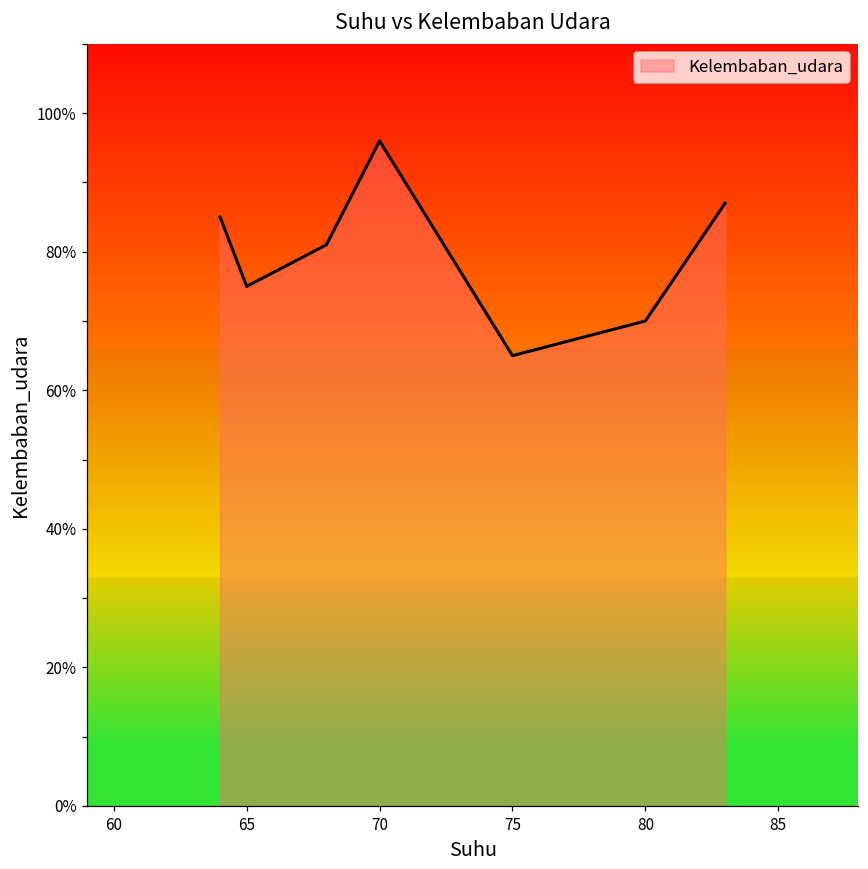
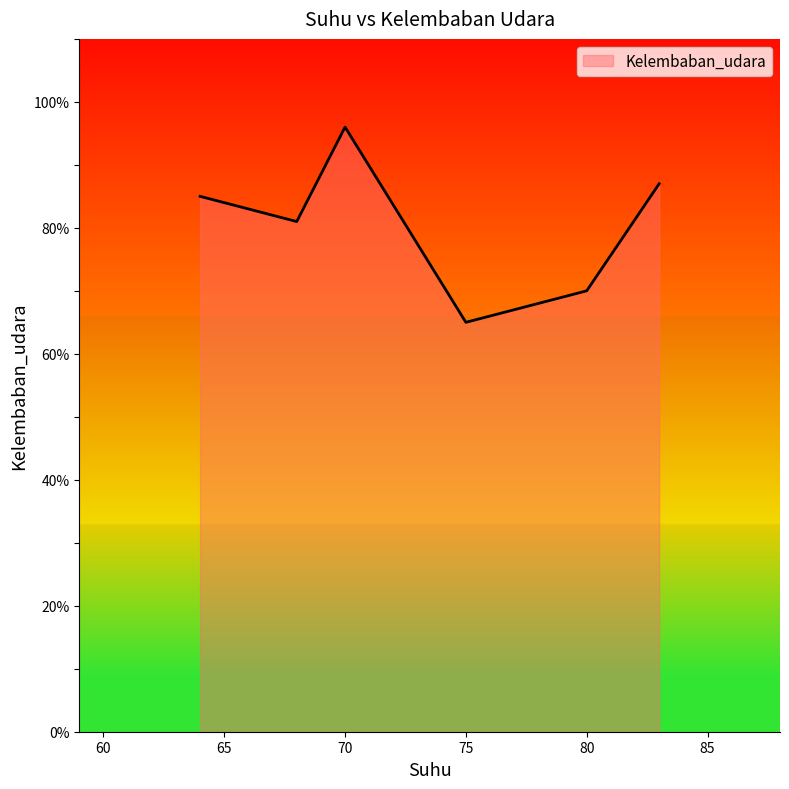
  {
-   "65": "75%",
+   "65": "84%",
    "70": "96%",
    "75": "65%",
    "80": "70%"
  }
